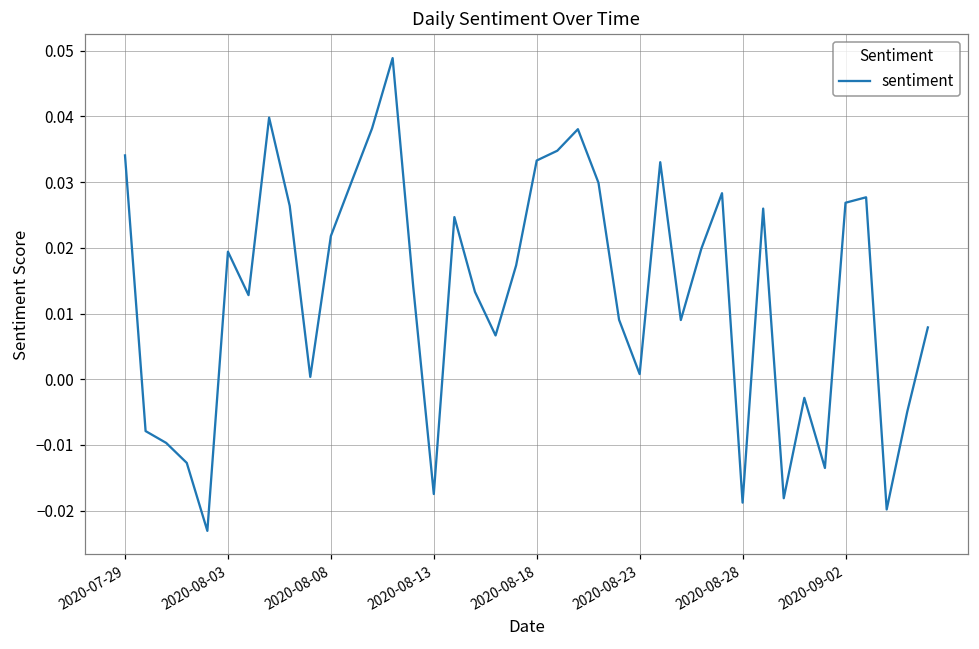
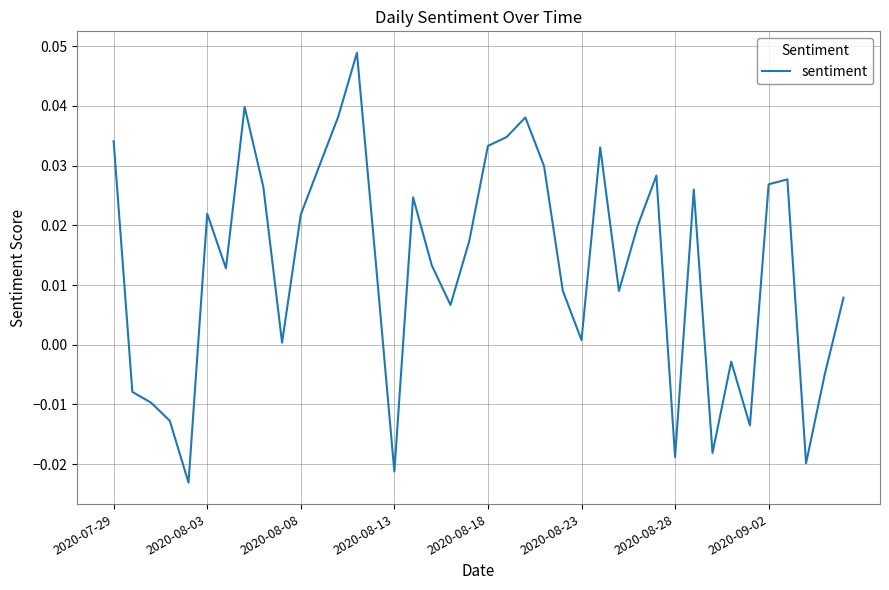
  {
    "2020-07-29": 0.034,
-   "2020-08-03": 0.019,
+   "2020-08-03": 0.022,
    "2020-08-08": 0.022,
-   "2020-08-13": -0.017,
+   "2020-08-13": -0.021,
    "2020-08-18": 0.033,
    "2020-08-23": 0.001,
    "2020-08-28": -0.019,
    "2020-09-02": 0.027
  }
